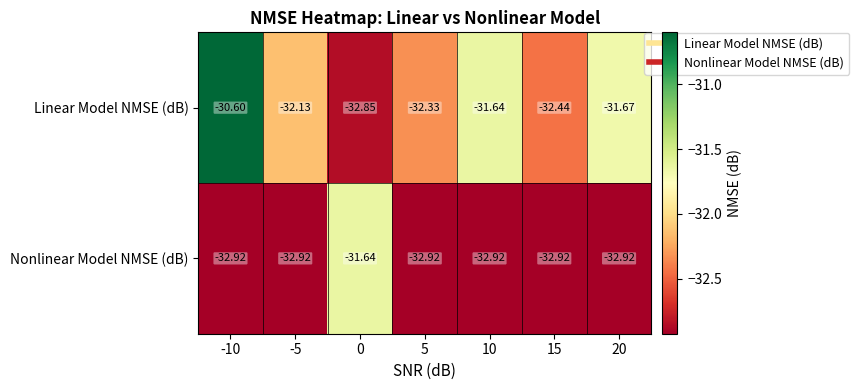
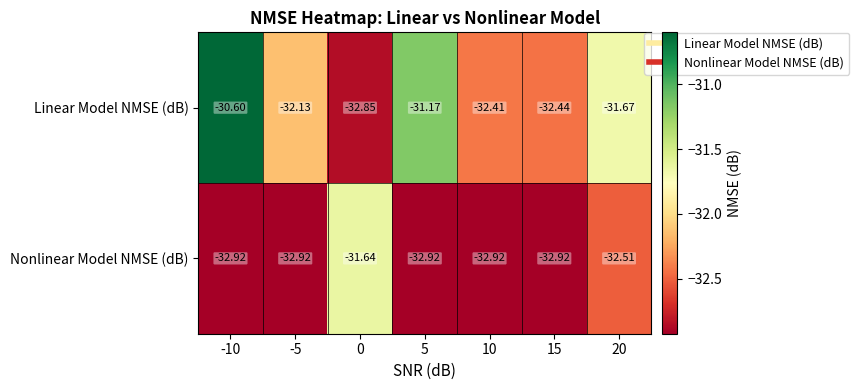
  {
    "Linear Model NMSE (dB)": {
-     "5": -32.33,
-     "10": -31.64
+     "5": -31.17,
+     "10": -32.41
    },
    "Nonlinear Model NMSE (dB)": {
-     "20": -32.92
+     "20": -32.51
    }
  }
